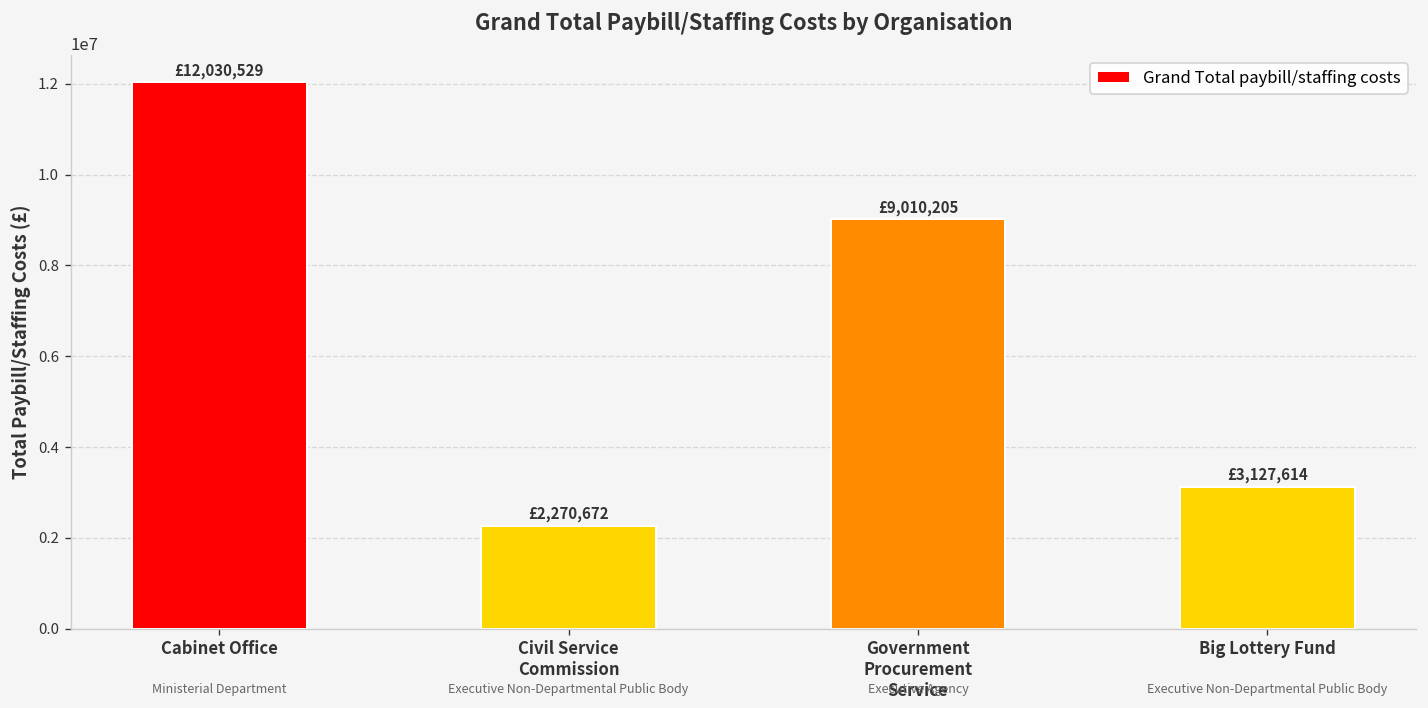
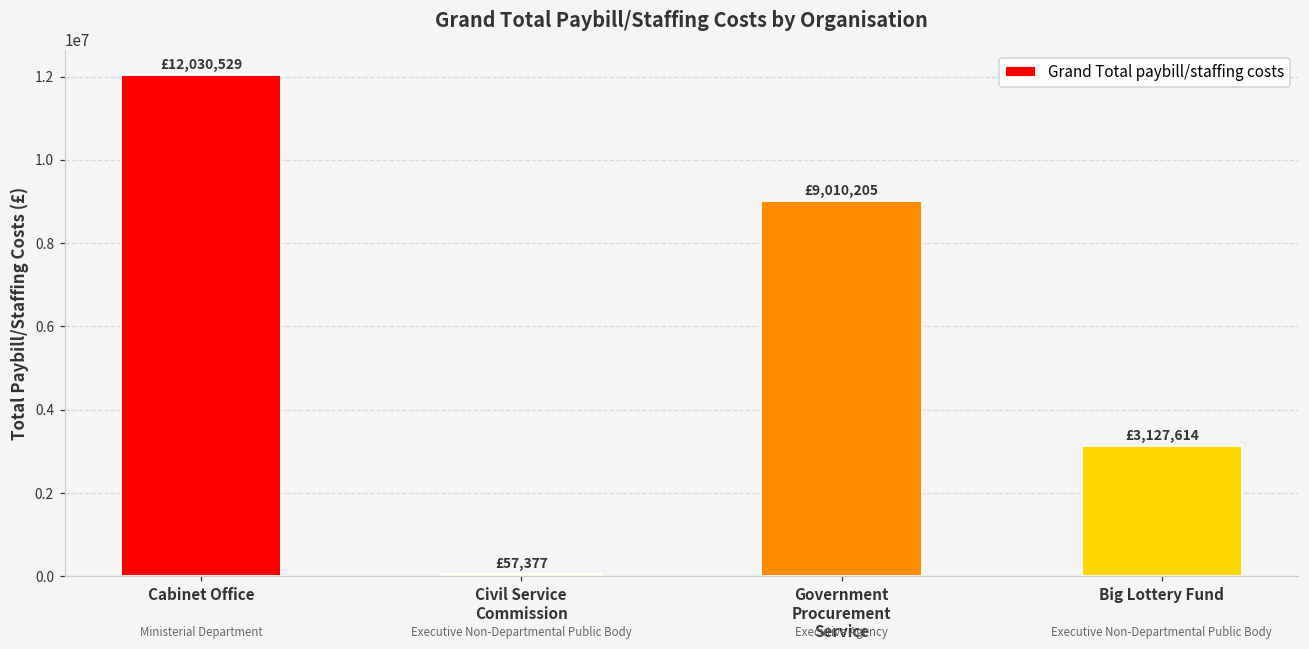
  {
    "Cabinet Office": "£12,030,529",
-   "Civil Service Commission": "£2,270,672",
+   "Civil Service Commission": "£57,377",
    "Government Procurement Service": "£9,010,205",
    "Big Lottery Fund": "£3,127,614"
  }
